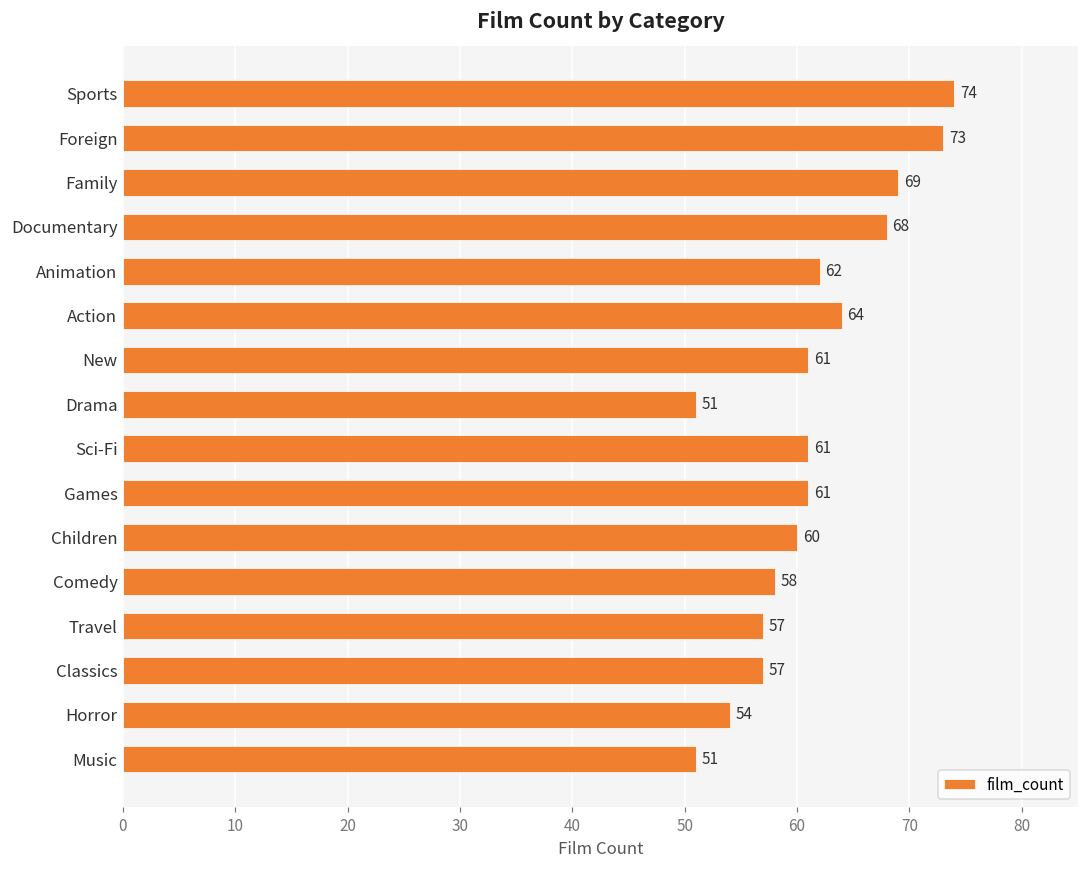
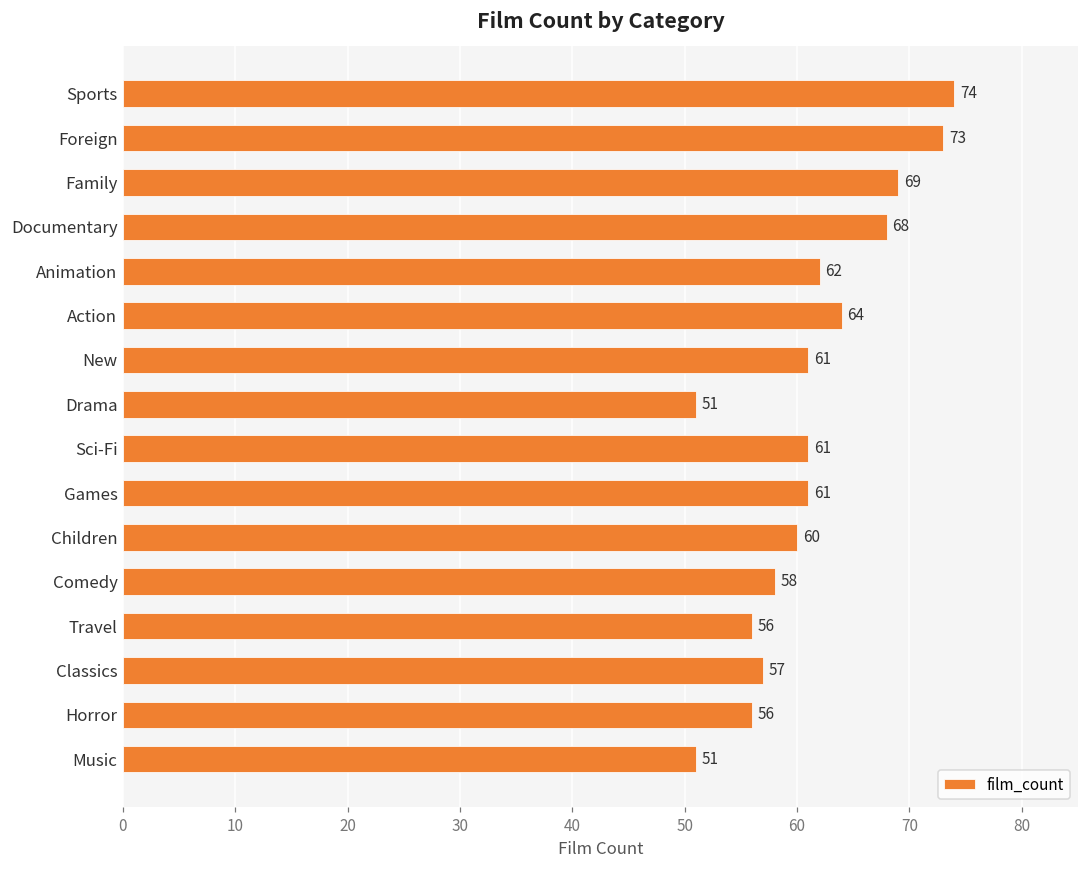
  {
    "Sports": 74,
    "Foreign": 73,
    "Family": 69,
    "Documentary": 68,
    "Animation": 62,
    "Action": 64,
    "New": 61,
    "Drama": 51,
    "Sci-Fi": 61,
    "Games": 61,
    "Children": 60,
    "Comedy": 58,
-   "Travel": 57,
+   "Travel": 56,
    "Classics": 57,
-   "Horror": 54,
+   "Horror": 56,
    "Music": 51
  }
